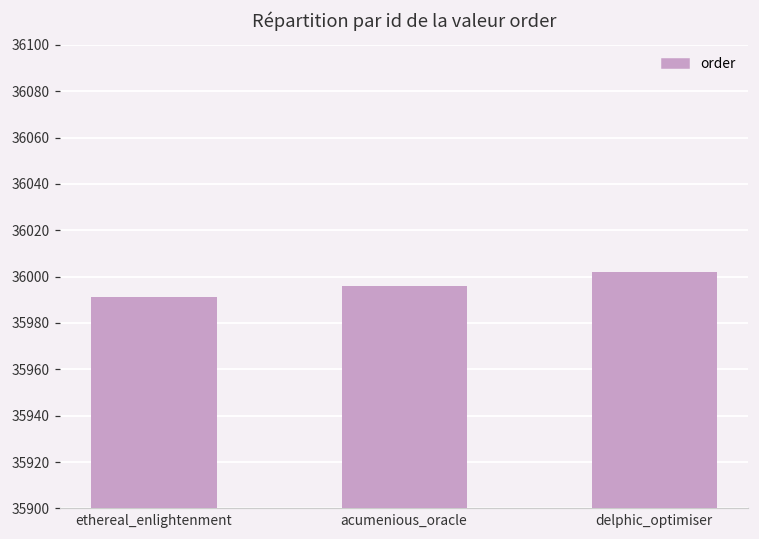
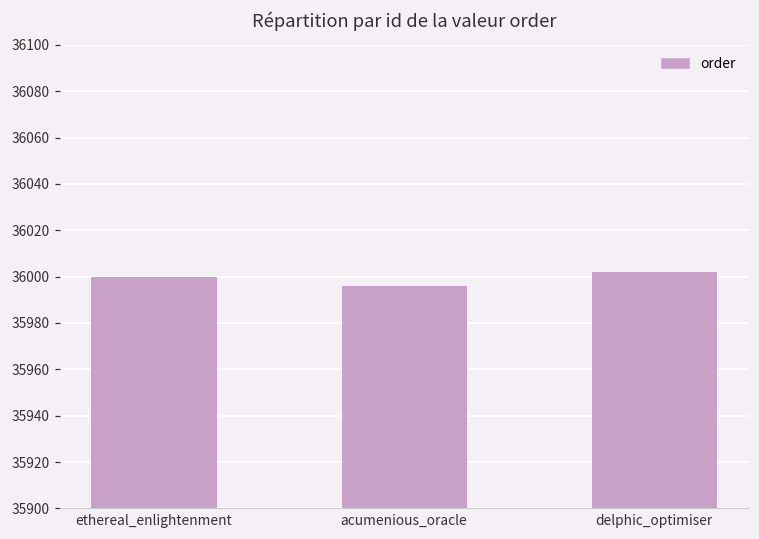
  {
-   "ethereal_enlightenment": 35991,
+   "ethereal_enlightenment": 36000,
    "acumenious_oracle": 35996,
    "delphic_optimiser": 36002
  }
